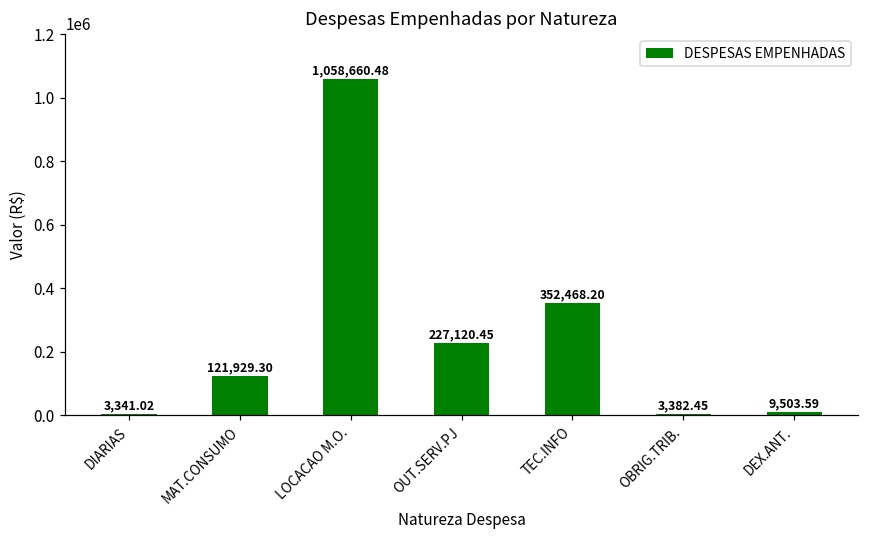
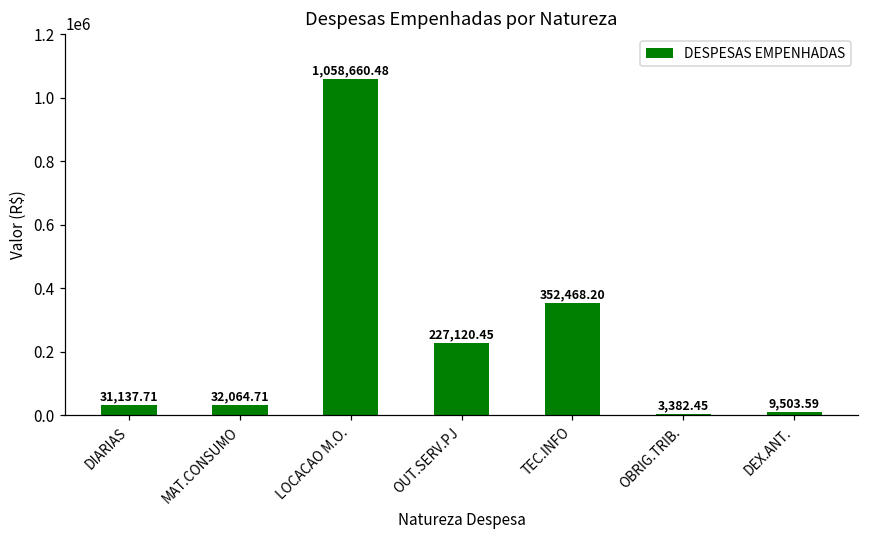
  {
-   "DIARIAS": "3,341.02",
-   "MAT.CONSUMO": "121,929.30",
+   "DIARIAS": "31,137.71",
+   "MAT.CONSUMO": "32,064.71",
    "LOCACAO M.O.": "1,058,660.48",
    "OUT.SERV.PJ": "227,120.45",
    "TEC.INFO": "352,468.20",
    "OBRIG.TRIB.": "3,382.45",
    "DEX.ANT.": "9,503.59"
  }
